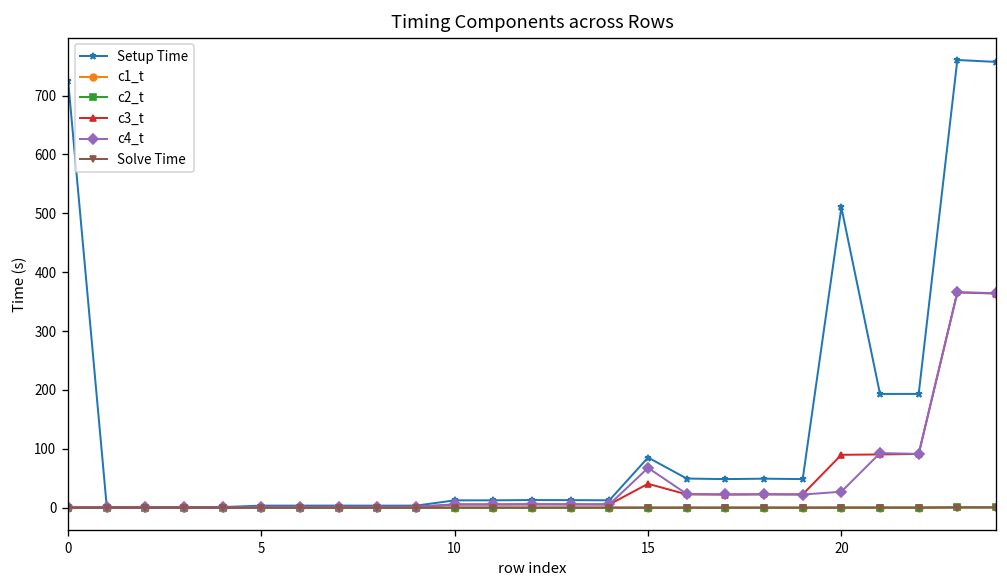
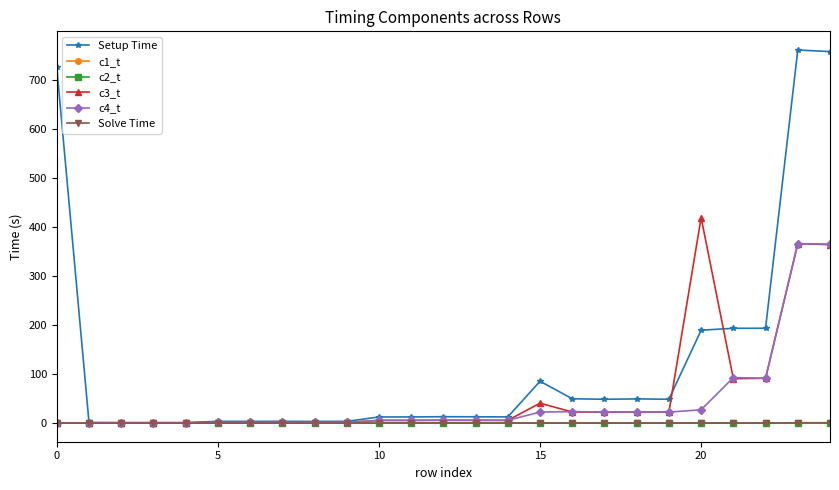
  {
    "Setup Time": {
      "0": 720,
      "10": 10,
      "15": 90,
-     "20": 510
+     "20": 190
    },
    "Solve Time": {
      "10": 0,
      "15": 0,
      "20": 0
    },
    "c3_t": {
      "15": 40,
-     "20": 90
+     "20": 420
    },
    "c4_t": {
-     "15": 70,
+     "15": 20,
      "20": 30
    }
  }
